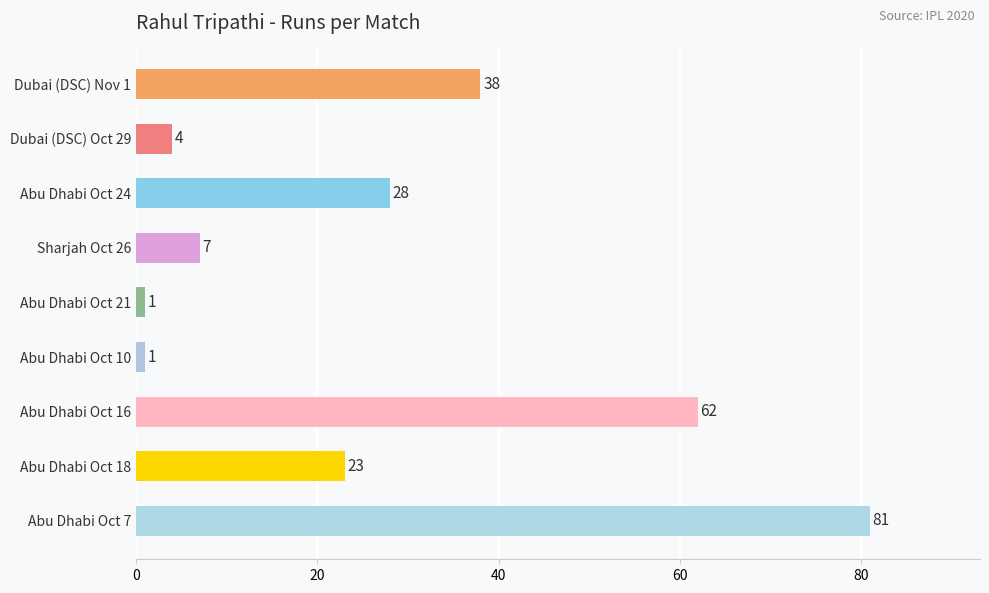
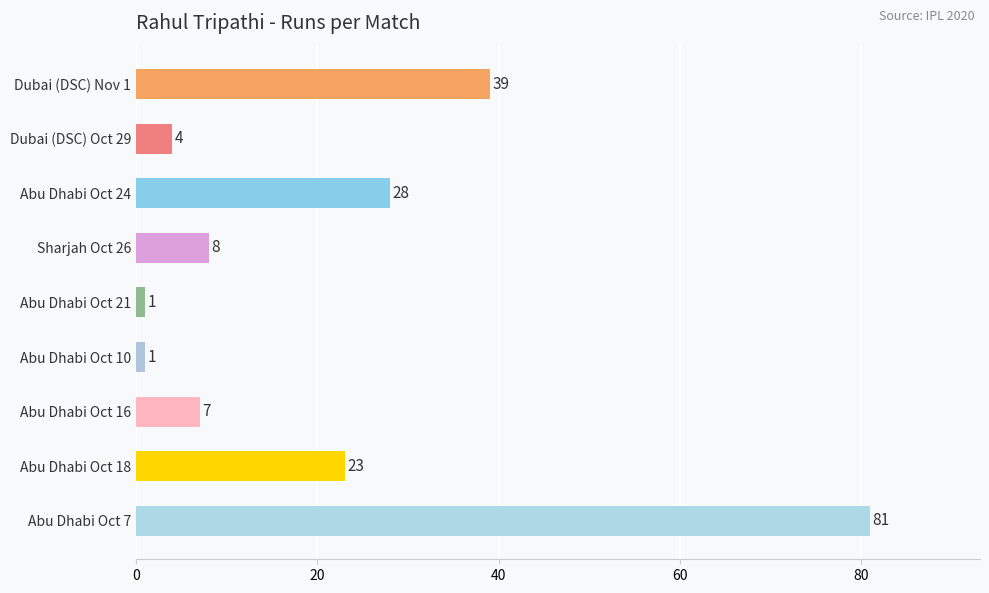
  {
-   "Dubai (DSC) Nov 1": 38,
+   "Dubai (DSC) Nov 1": 39,
    "Dubai (DSC) Oct 29": 4,
    "Abu Dhabi Oct 24": 28,
-   "Sharjah Oct 26": 7,
+   "Sharjah Oct 26": 8,
    "Abu Dhabi Oct 21": 1,
    "Abu Dhabi Oct 10": 1,
-   "Abu Dhabi Oct 16": 62,
+   "Abu Dhabi Oct 16": 7,
    "Abu Dhabi Oct 18": 23,
    "Abu Dhabi Oct 7": 81
  }
